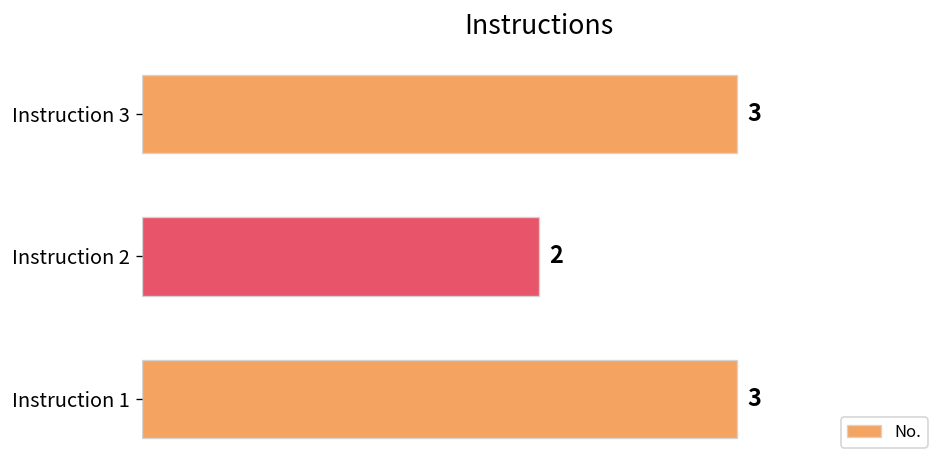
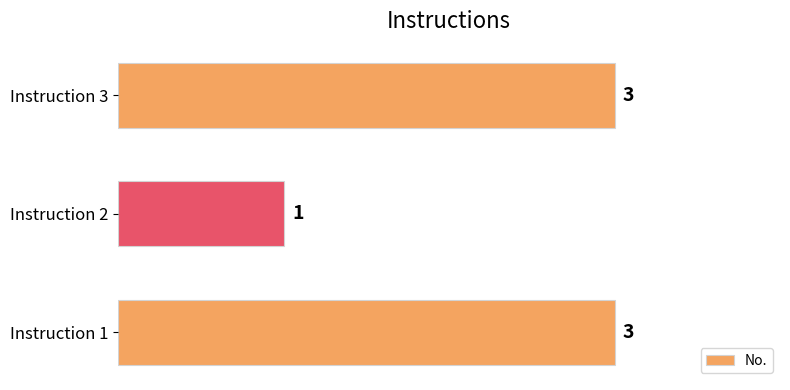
  {
    "Instruction 3": 3,
-   "Instruction 2": 2,
+   "Instruction 2": 1,
    "Instruction 1": 3
  }
